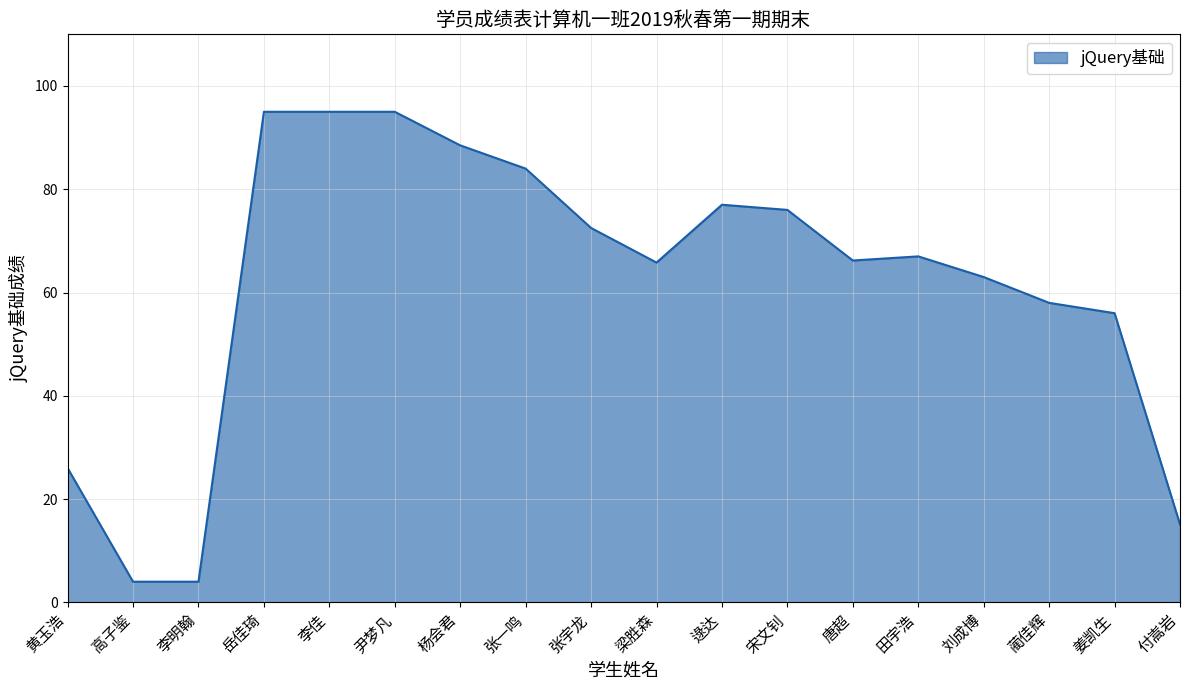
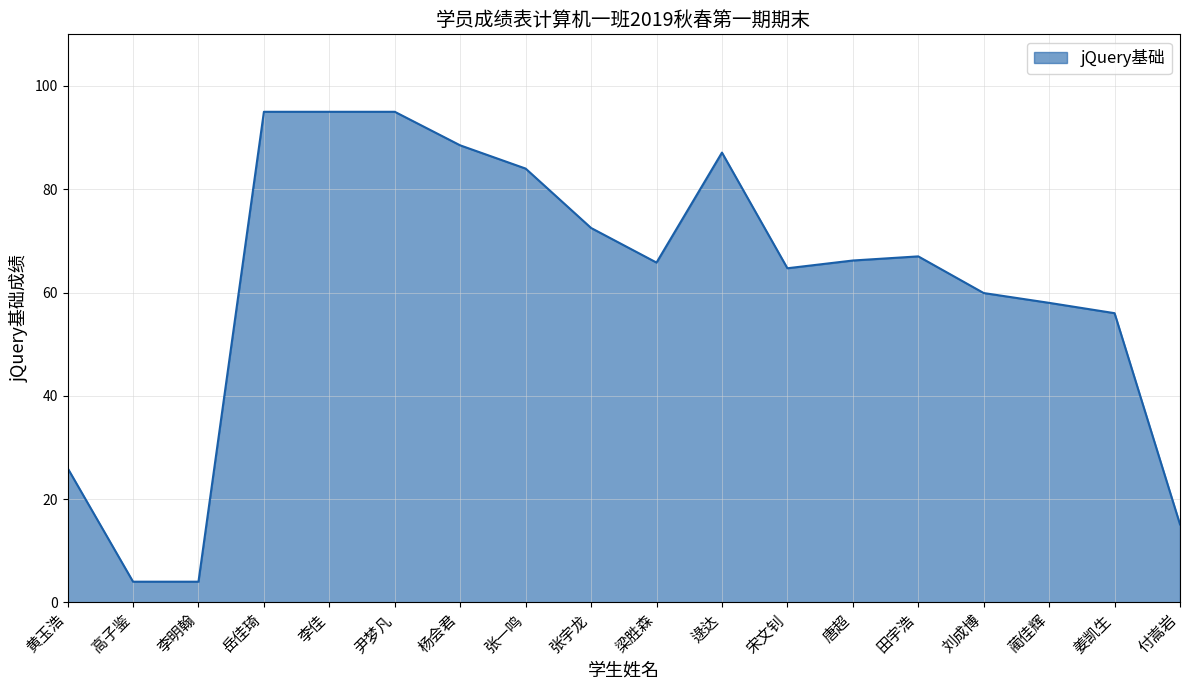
  {
    "黄玉浩": 26,
    "高子鉴": 4,
    "李明翰": 4,
    "岳佳琦": 95,
    "李佳": 95,
    "尹梦凡": 95,
    "杨会君": 89,
    "张一鸣": 84,
    "张宇龙": 73,
    "梁胜森": 66,
-   "逯达": 77,
-   "宋文钊": 76,
+   "逯达": 87,
+   "宋文钊": 65,
    "唐超": 66,
    "田宇浩": 67,
-   "刘成博": 63,
+   "刘成博": 60,
    "蔺佳辉": 58,
    "姜凯生": 56,
    "付嵩岩": 15
  }
